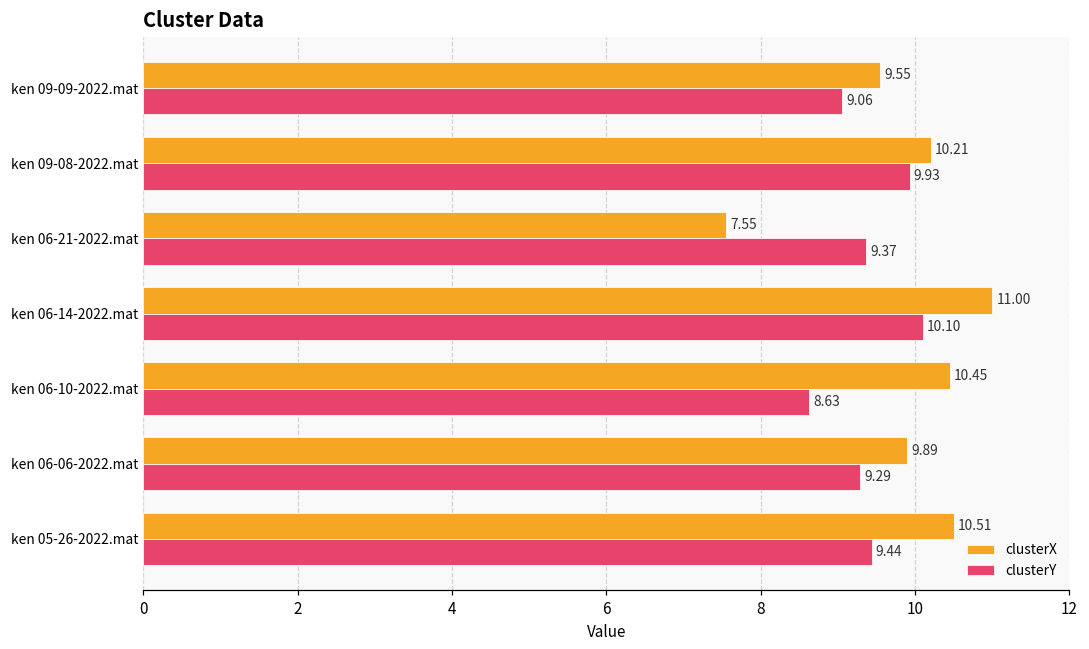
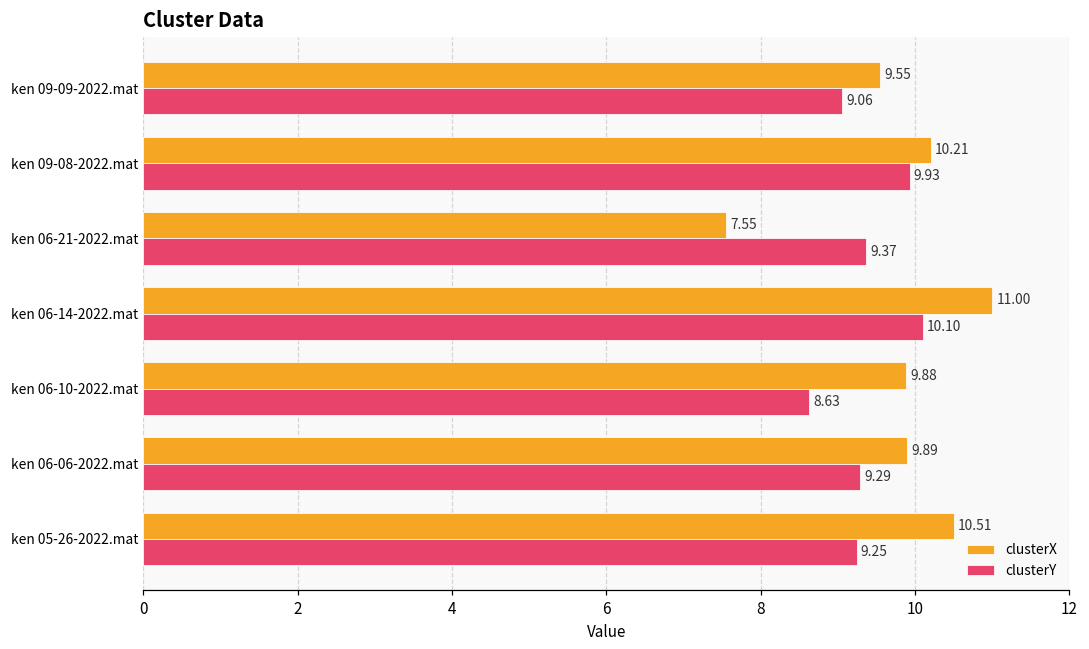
  {
    "clusterX": {
      "ken 09-09-2022.mat": 9.55,
      "ken 09-08-2022.mat": 10.21,
      "ken 06-21-2022.mat": 7.55,
      "ken 06-14-2022.mat": 11.00,
-     "ken 06-10-2022.mat": 10.45,
+     "ken 06-10-2022.mat": 9.88,
      "ken 06-06-2022.mat": 9.89,
      "ken 05-26-2022.mat": 10.51
    },
    "clusterY": {
      "ken 09-09-2022.mat": 9.06,
      "ken 09-08-2022.mat": 9.93,
      "ken 06-21-2022.mat": 9.37,
      "ken 06-14-2022.mat": 10.10,
      "ken 06-10-2022.mat": 8.63,
      "ken 06-06-2022.mat": 9.29,
-     "ken 05-26-2022.mat": 9.44
+     "ken 05-26-2022.mat": 9.25
    }
  }
